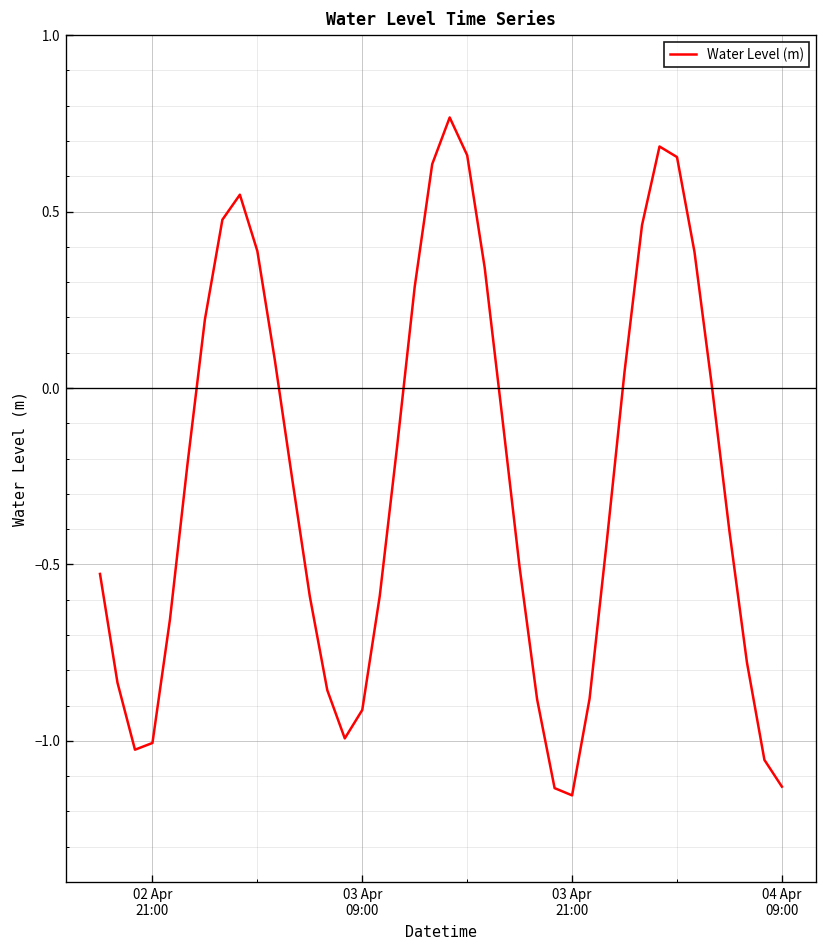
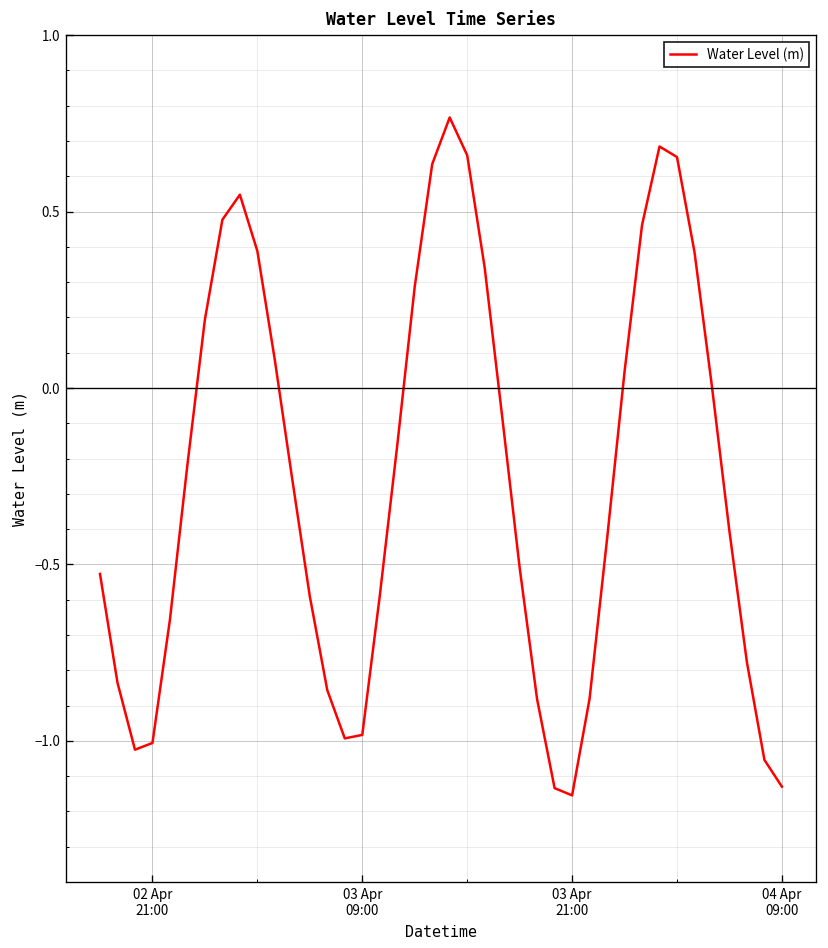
  {
    "02 Apr 21:00": -1.01,
-   "03 Apr 09:00": -0.91,
+   "03 Apr 09:00": -0.98,
    "03 Apr 21:00": -1.15,
    "04 Apr 09:00": -1.13
  }
